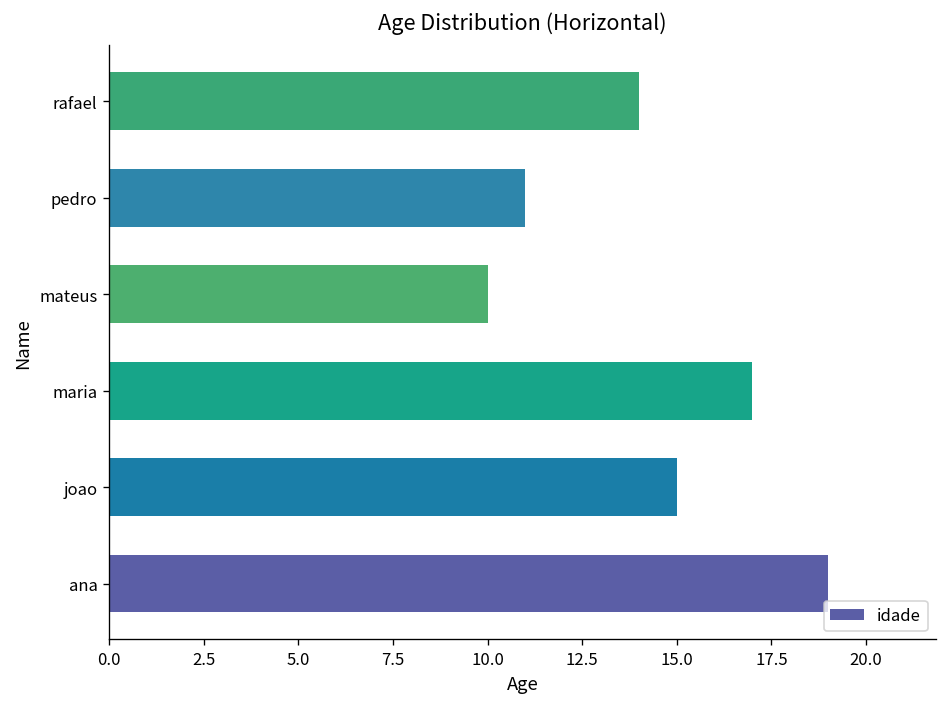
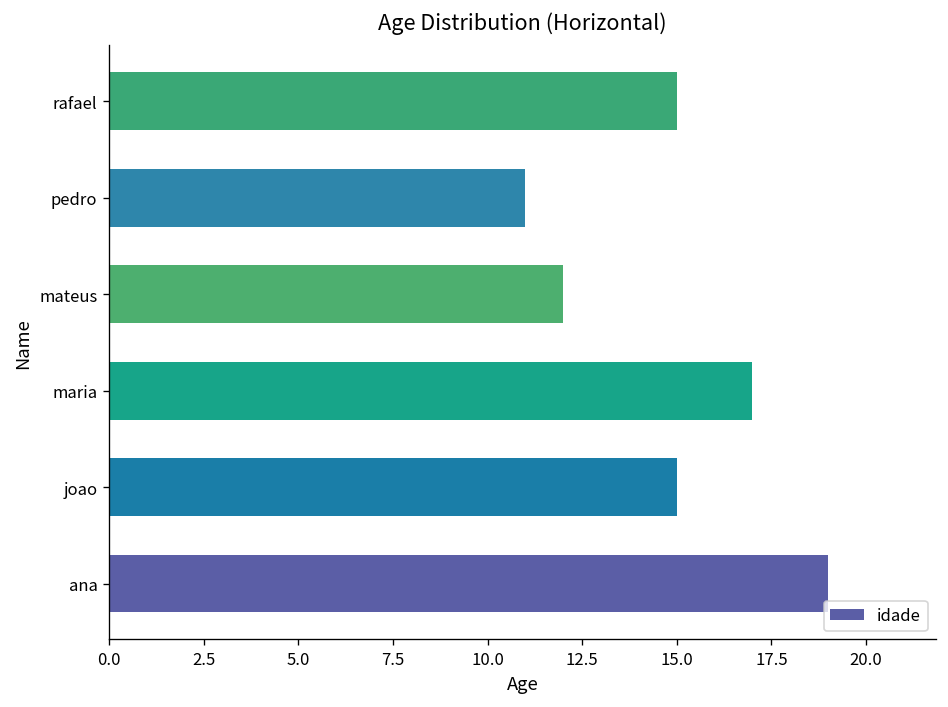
  {
-   "rafael": 14,
+   "rafael": 15,
    "pedro": 11,
-   "mateus": 10,
+   "mateus": 12,
    "maria": 17,
    "joao": 15,
    "ana": 19
  }
